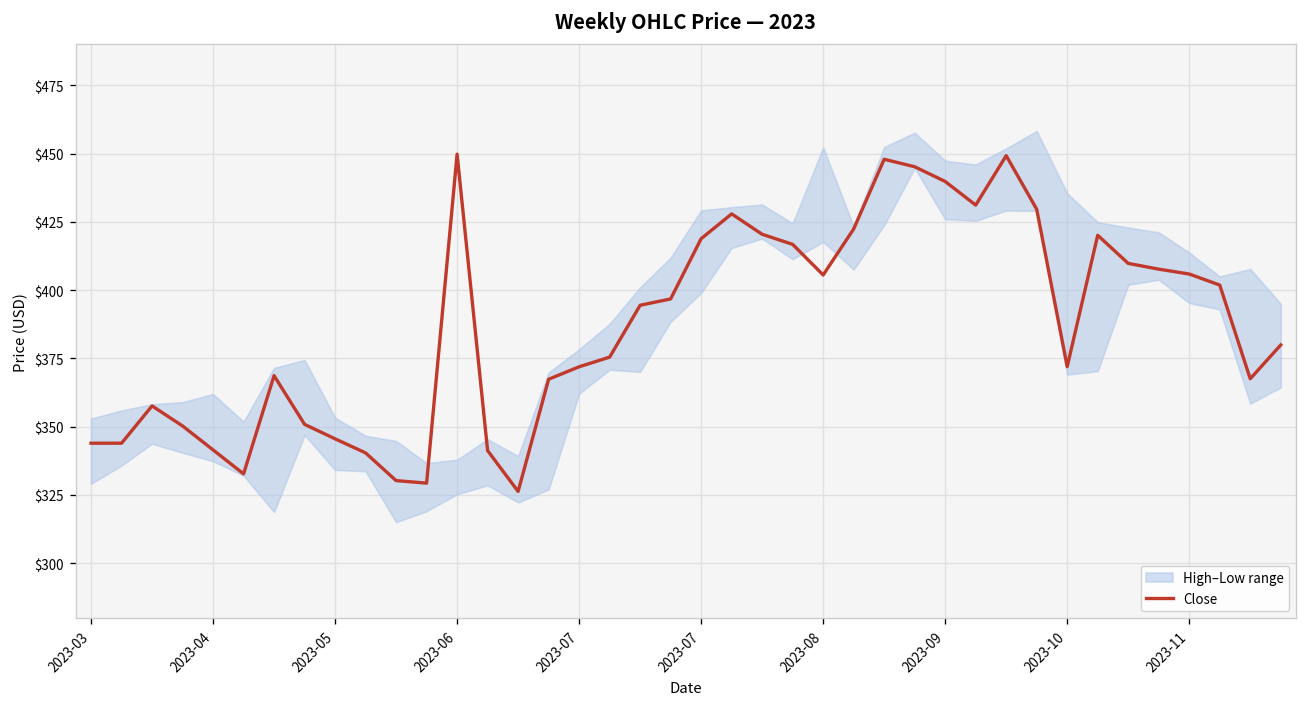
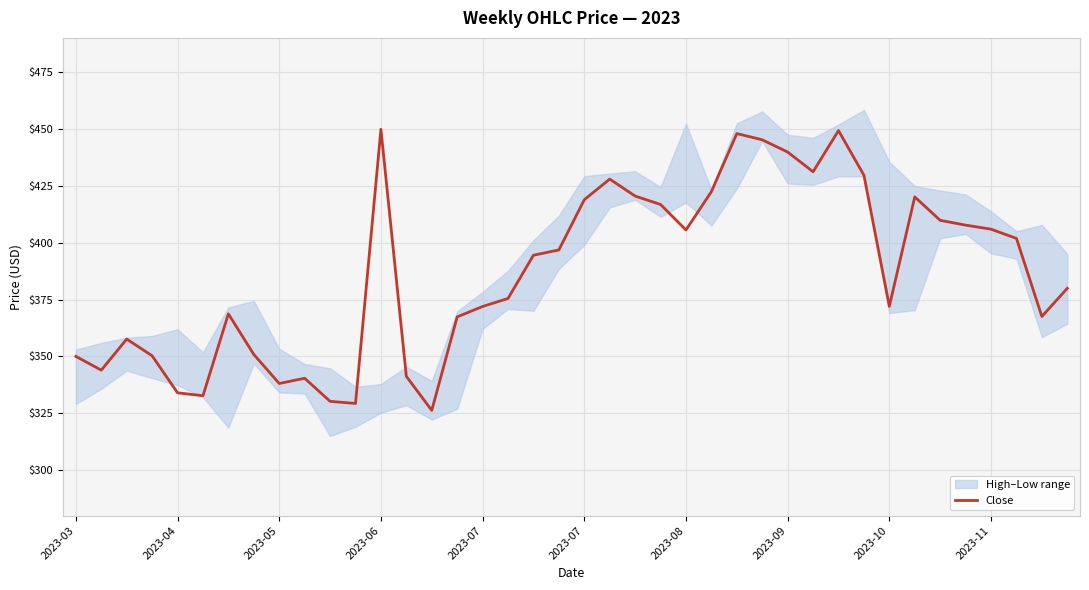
  {
    "Close": {
-     "2023-03": "$344",
-     "2023-04": "$342",
-     "2023-05": "$346",
+     "2023-03": "$350",
+     "2023-04": "$334",
+     "2023-05": "$338",
      "2023-06": "$450",
      "2023-08": "$406",
      "2023-09": "$440",
      "2023-10": "$372",
      "2023-11": "$406"
    }
  }
